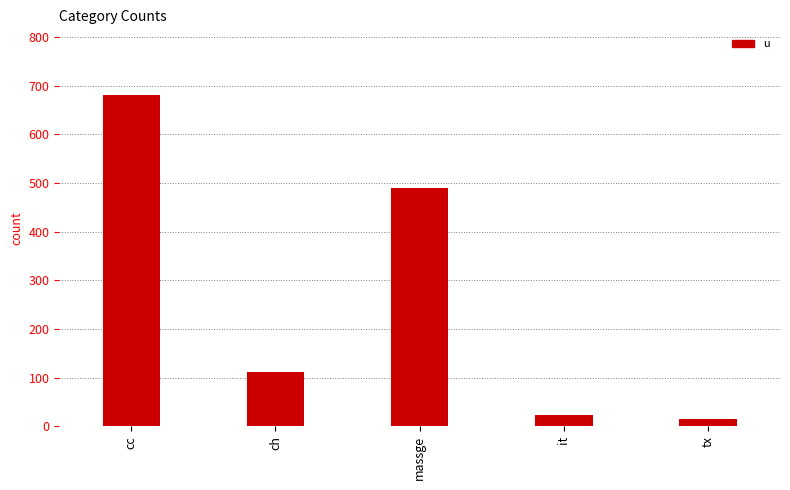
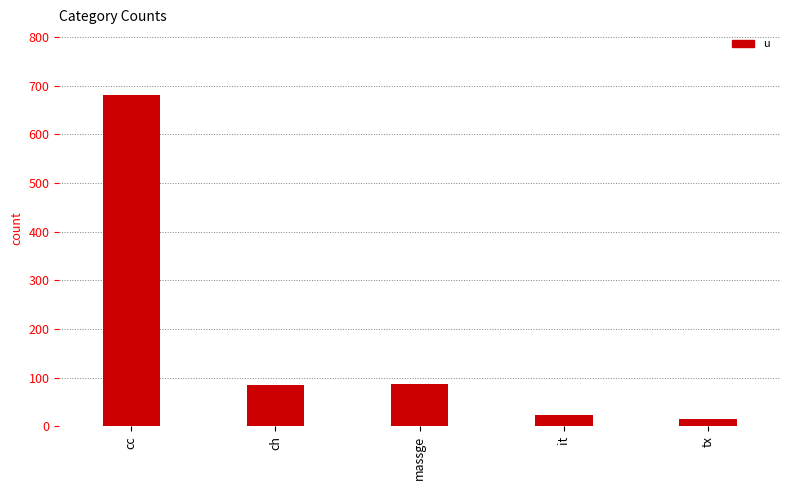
  {
    "cc": 680,
-   "ch": 110,
-   "massge": 490,
+   "ch": 80,
+   "massge": 90,
    "it": 20,
    "tx": 20
  }
